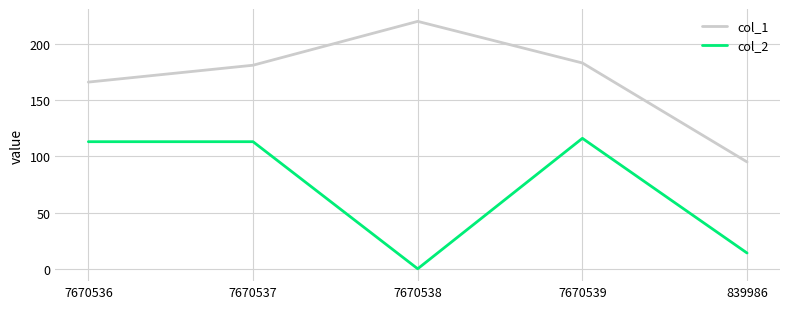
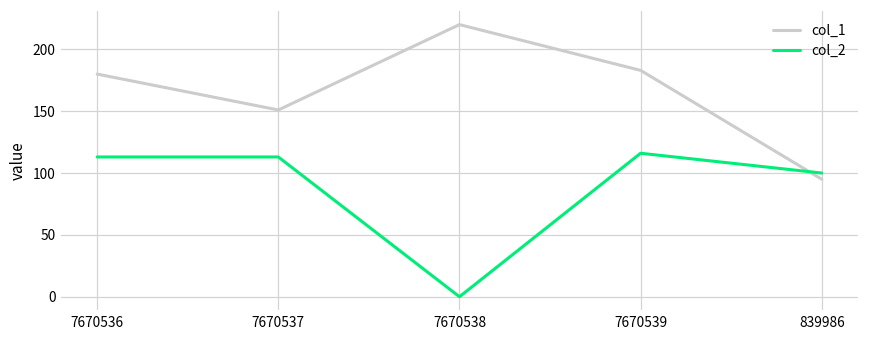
  {
    "col_1": {
-     "7670536": 166,
-     "7670537": 181,
+     "7670536": 180,
+     "7670537": 151,
      "7670538": 220,
      "7670539": 183,
      "839986": 95
    },
    "col_2": {
      "7670536": 113,
      "7670537": 113,
      "7670538": 0,
      "7670539": 116,
-     "839986": 14
+     "839986": 100
    }
  }
